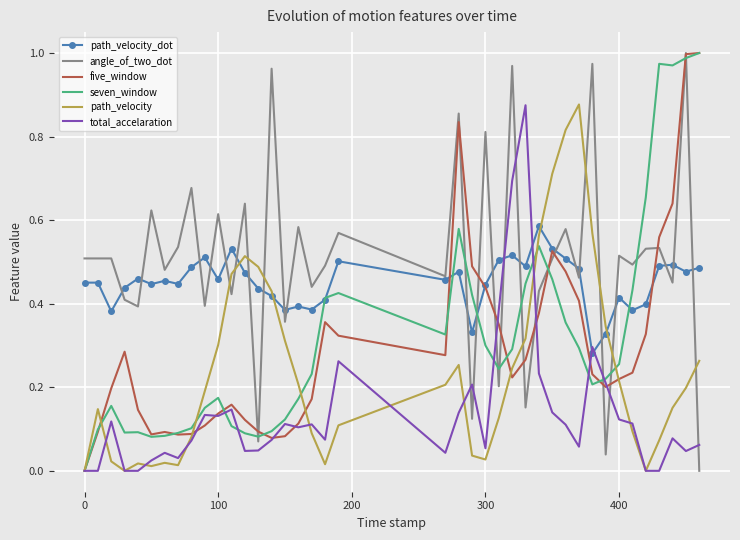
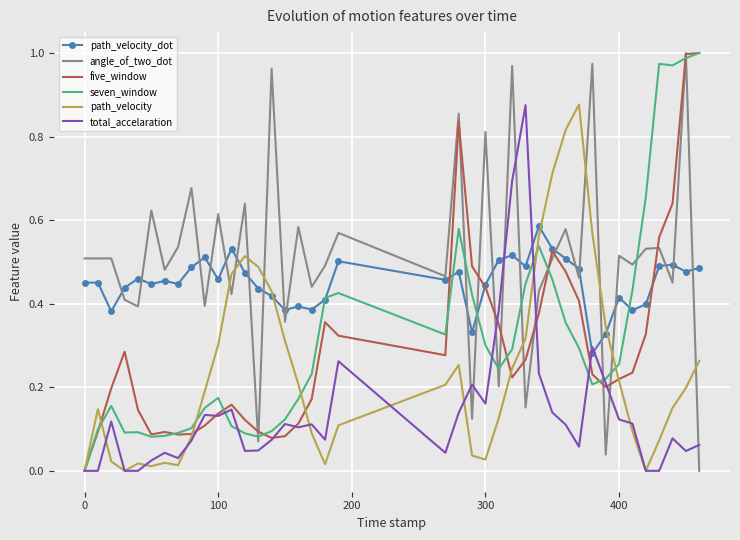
  {
    "path_velocity_dot": {
      "0": 0.45,
      "100": 0.46,
      "400": 0.41
    },
    "angle_of_two_dot": {
      "0": 0.51,
      "100": 0.61,
      "300": 0.81,
      "400": 0.51
    },
    "seven_window": {
      "100": 0.17,
      "300": 0.30,
      "400": 0.26
    },
    "path_velocity": {
      "100": 0.30,
      "300": 0.03
    },
    "total_accelaration": {
-     "300": 0.05,
+     "300": 0.16,
      "400": 0.12
    }
  }
